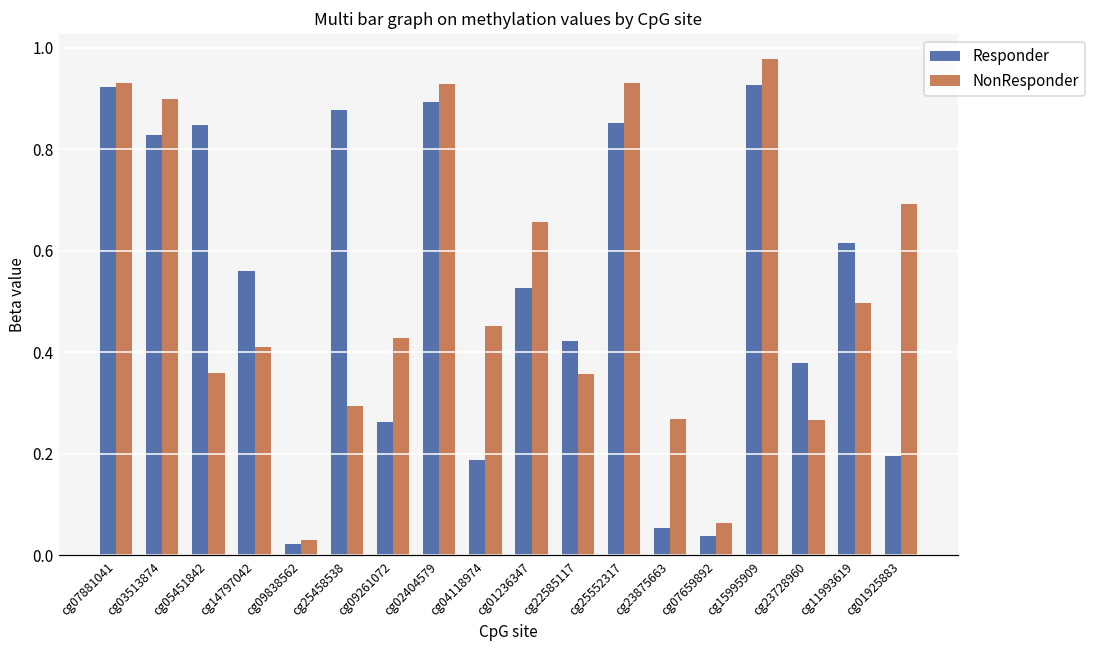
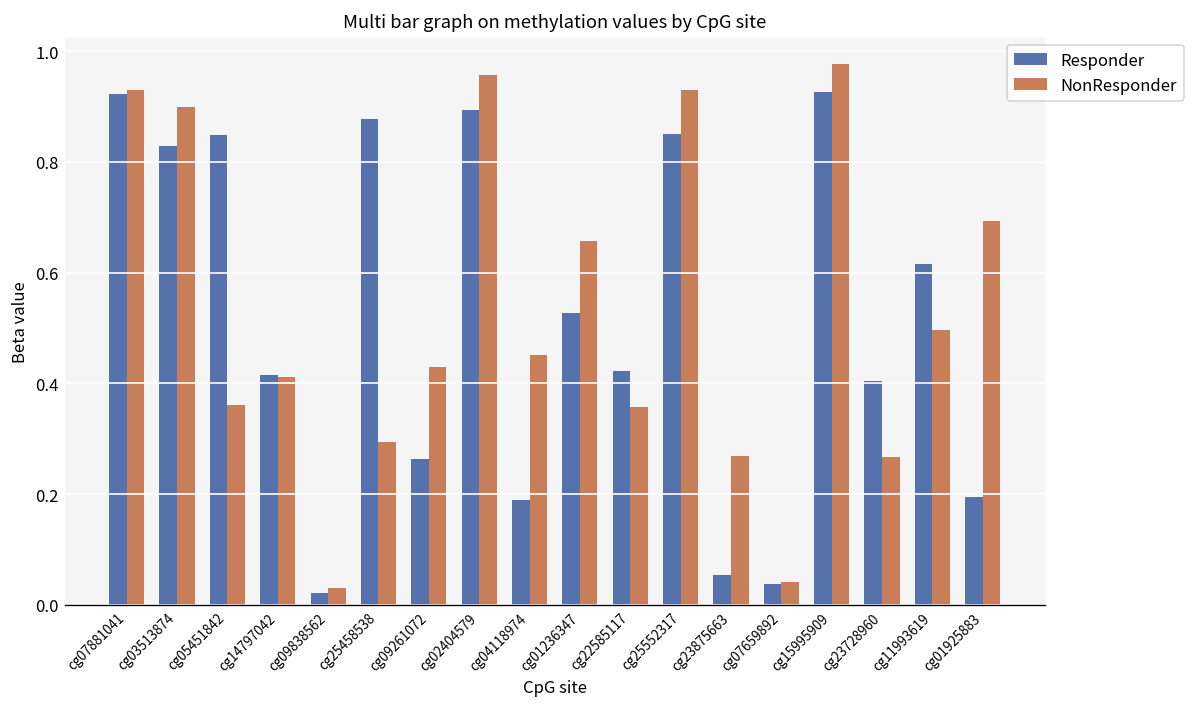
  {
    "Responder": {
      "cg07881041": 0.92,
      "cg03513874": 0.83,
      "cg05451842": 0.85,
-     "cg14797042": 0.56,
+     "cg14797042": 0.42,
      "cg09838562": 0.02,
      "cg25458538": 0.88,
      "cg09261072": 0.26,
      "cg02404579": 0.89,
      "cg04118974": 0.19,
      "cg01236347": 0.53,
      "cg22585117": 0.42,
      "cg25552317": 0.85,
      "cg23875663": 0.05,
      "cg07659892": 0.04,
      "cg15995909": 0.93,
-     "cg23728960": 0.38,
+     "cg23728960": 0.40,
      "cg11993619": 0.62,
      "cg01925883": 0.20
    },
    "NonResponder": {
      "cg07881041": 0.93,
      "cg03513874": 0.90,
      "cg05451842": 0.36,
      "cg14797042": 0.41,
      "cg09838562": 0.03,
      "cg25458538": 0.29,
      "cg09261072": 0.43,
-     "cg02404579": 0.93,
+     "cg02404579": 0.96,
      "cg04118974": 0.45,
      "cg01236347": 0.66,
      "cg22585117": 0.36,
      "cg25552317": 0.93,
      "cg23875663": 0.27,
-     "cg07659892": 0.06,
+     "cg07659892": 0.04,
      "cg15995909": 0.98,
      "cg23728960": 0.27,
      "cg11993619": 0.50,
      "cg01925883": 0.69
    }
  }
